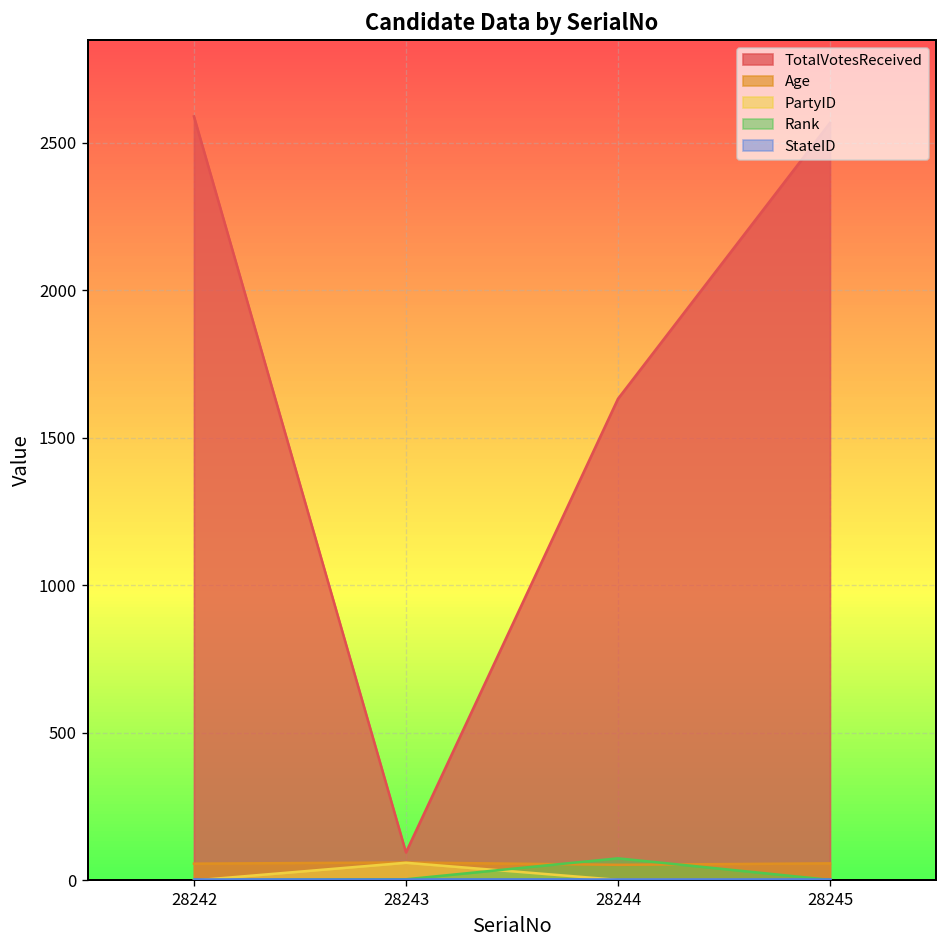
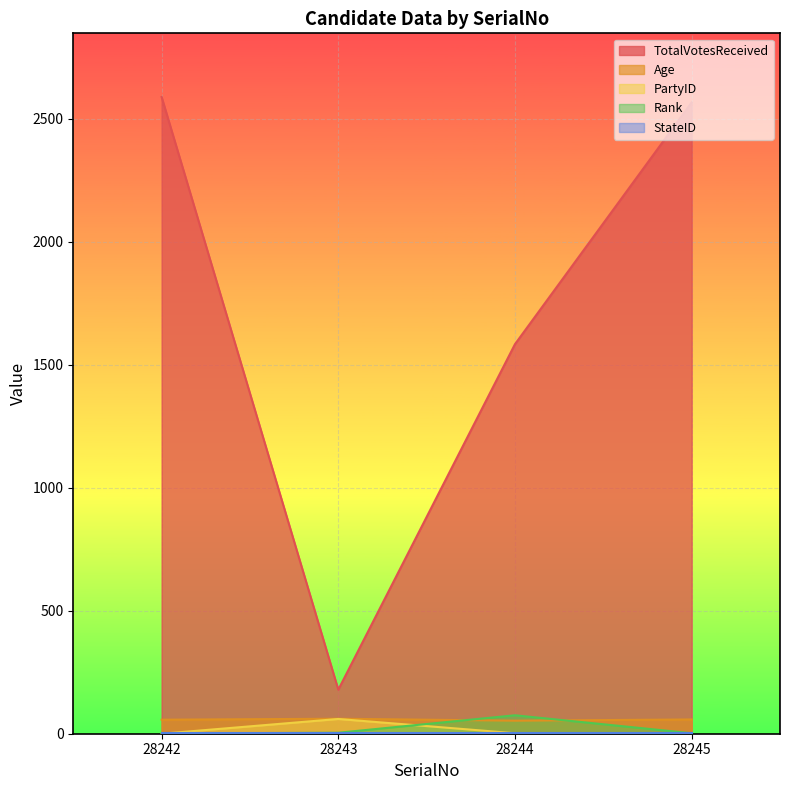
  {
    "TotalVotesReceived": {
      "28242": 2590,
-     "28243": 100,
-     "28244": 1630
+     "28243": 180,
+     "28244": 1580
    },
    "Rank": {
      "28244": 80
    }
  }
